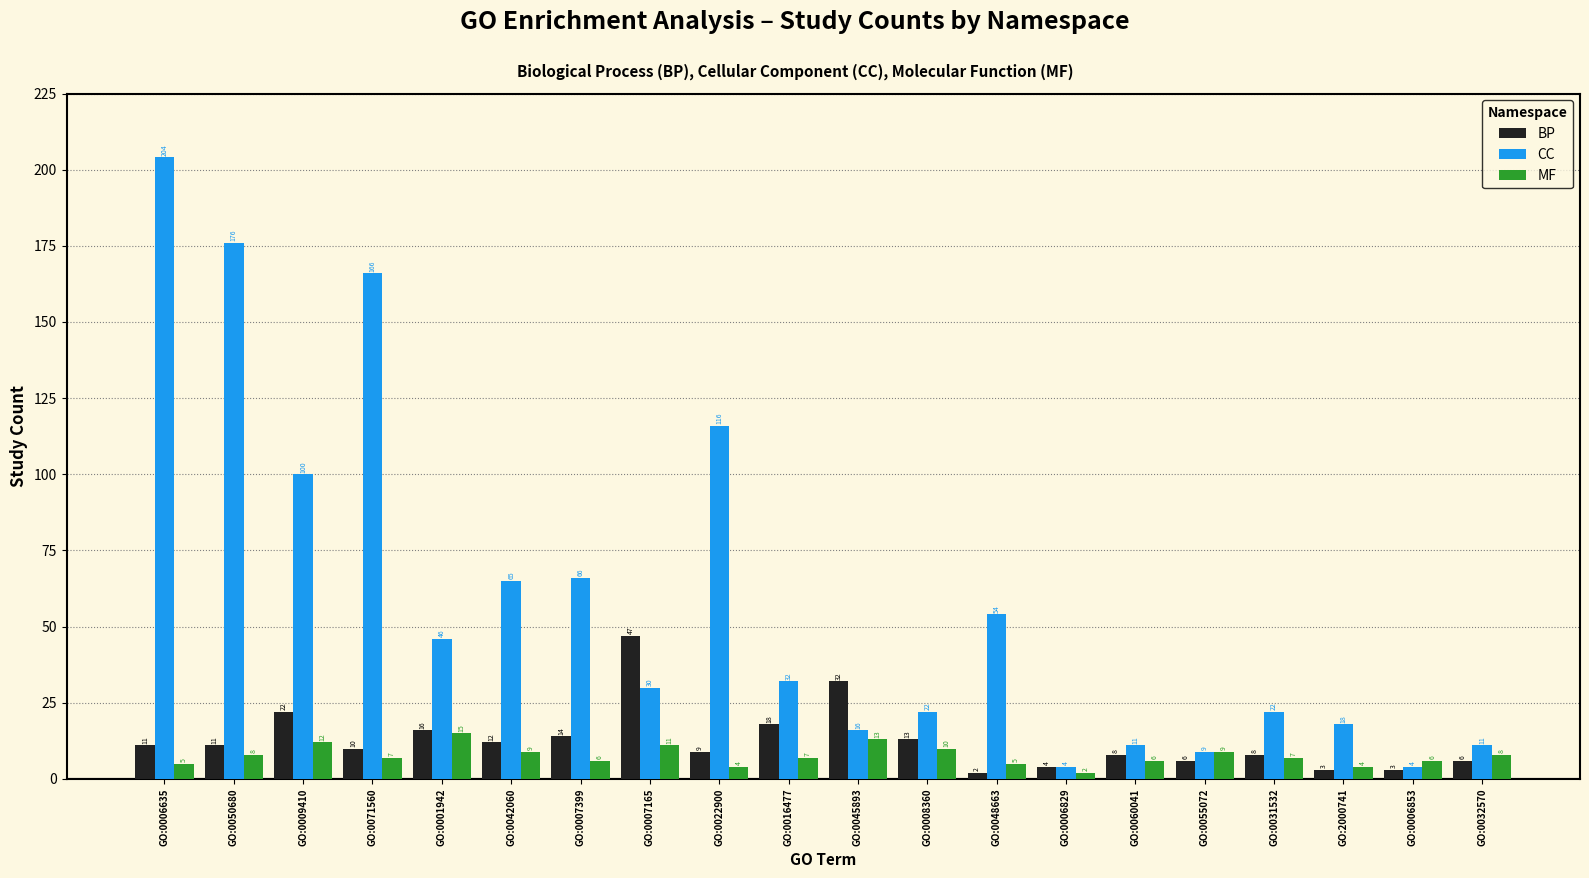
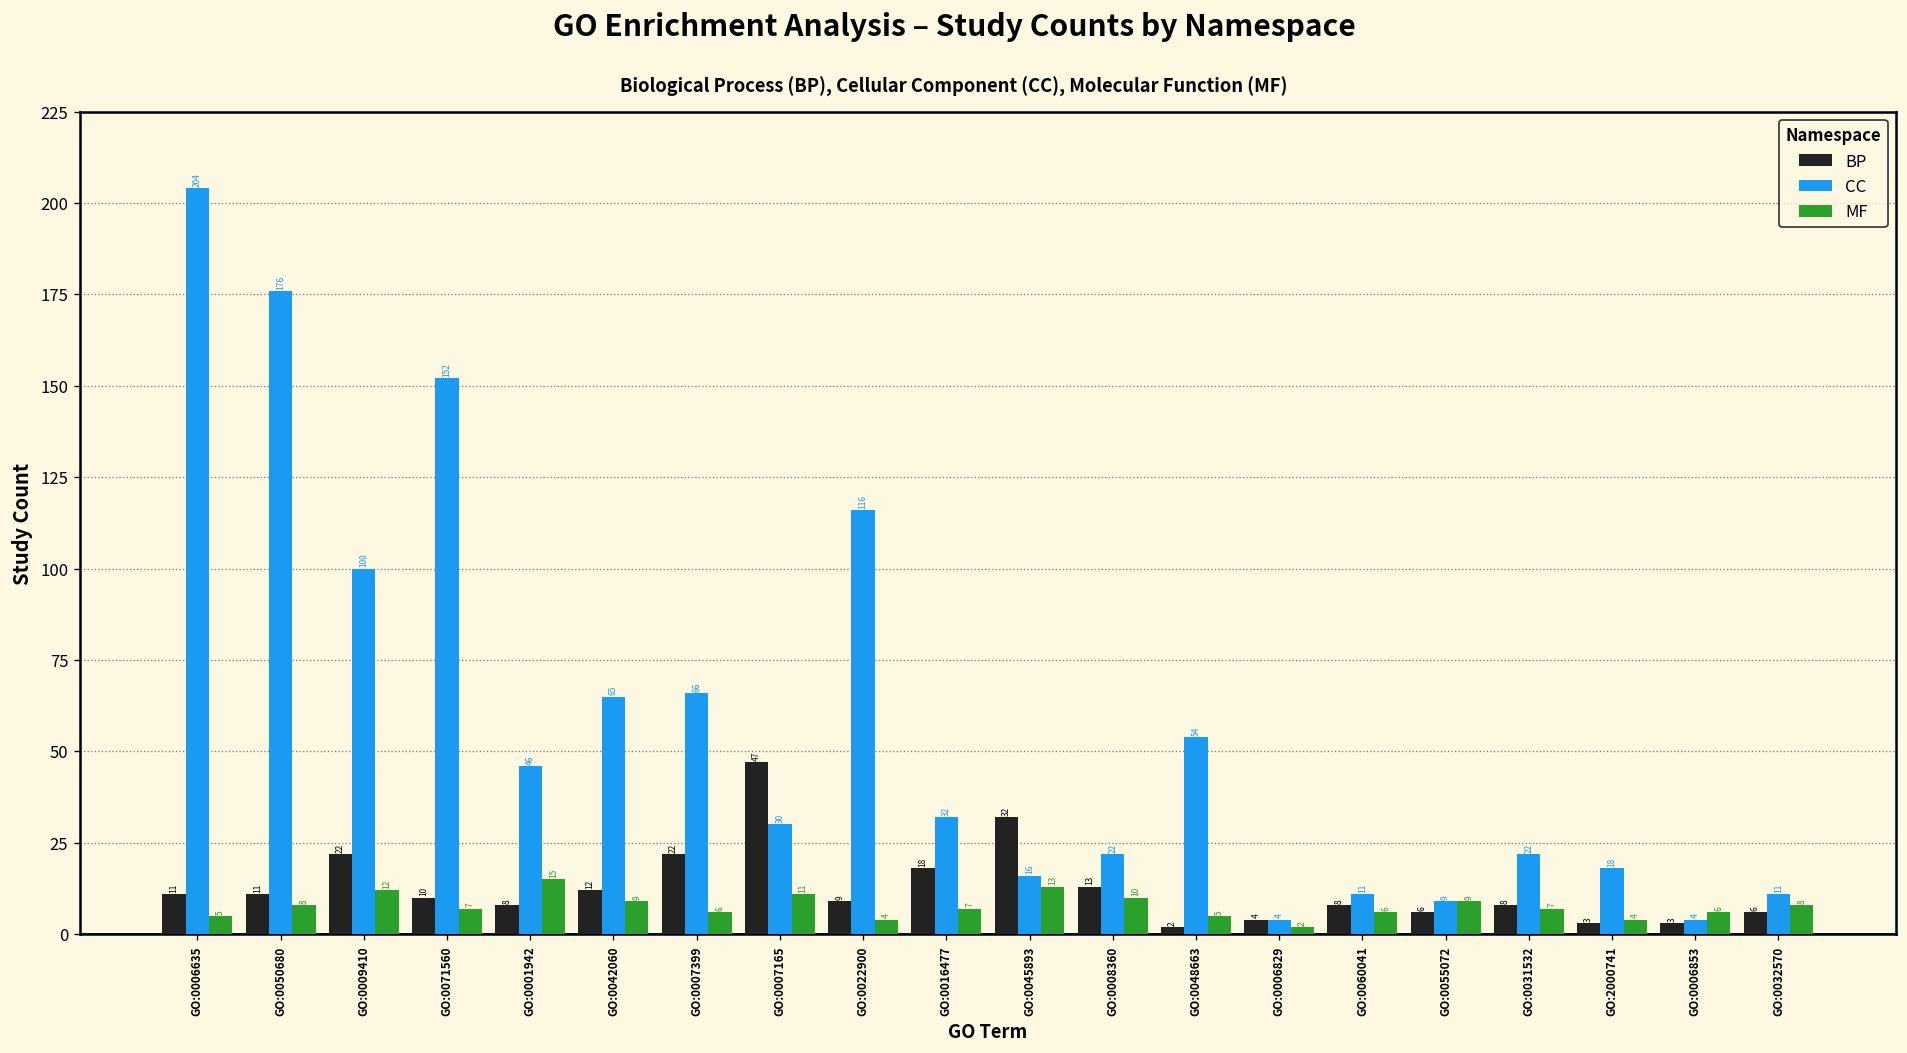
  {
    "BP": {
      "GO:0006635": 11,
      "GO:0050680": 11,
      "GO:0009410": 22,
      "GO:0071560": 10,
-     "GO:0001942": 16,
+     "GO:0001942": 8,
      "GO:0042060": 12,
-     "GO:0007399": 14,
+     "GO:0007399": 22,
      "GO:0007165": 47,
      "GO:0022900": 9,
      "GO:0016477": 18,
      "GO:0045893": 32,
      "GO:0008360": 13,
      "GO:0048663": 2,
      "GO:0006829": 4,
      "GO:0060041": 8,
      "GO:0055072": 6,
      "GO:0031532": 8,
      "GO:2000741": 3,
      "GO:0006853": 3,
      "GO:0032570": 6
    },
    "CC": {
      "GO:0006635": 204,
      "GO:0050680": 176,
      "GO:0009410": 100,
-     "GO:0071560": 166,
+     "GO:0071560": 152,
      "GO:0001942": 46,
      "GO:0042060": 65,
      "GO:0007399": 66,
      "GO:0007165": 30,
      "GO:0022900": 116,
      "GO:0016477": 32,
      "GO:0045893": 16,
      "GO:0008360": 22,
      "GO:0048663": 54,
      "GO:0006829": 4,
      "GO:0060041": 11,
      "GO:0055072": 9,
      "GO:0031532": 22,
      "GO:2000741": 18,
      "GO:0006853": 4,
      "GO:0032570": 11
    },
    "MF": {
      "GO:0006635": 5,
      "GO:0050680": 8,
      "GO:0009410": 12,
      "GO:0071560": 7,
      "GO:0001942": 15,
      "GO:0042060": 9,
      "GO:0007399": 6,
      "GO:0007165": 11,
      "GO:0022900": 4,
      "GO:0016477": 7,
      "GO:0045893": 13,
      "GO:0008360": 10,
      "GO:0048663": 5,
      "GO:0006829": 2,
      "GO:0060041": 6,
      "GO:0055072": 9,
      "GO:0031532": 7,
      "GO:2000741": 4,
      "GO:0006853": 6,
      "GO:0032570": 8
    }
  }
